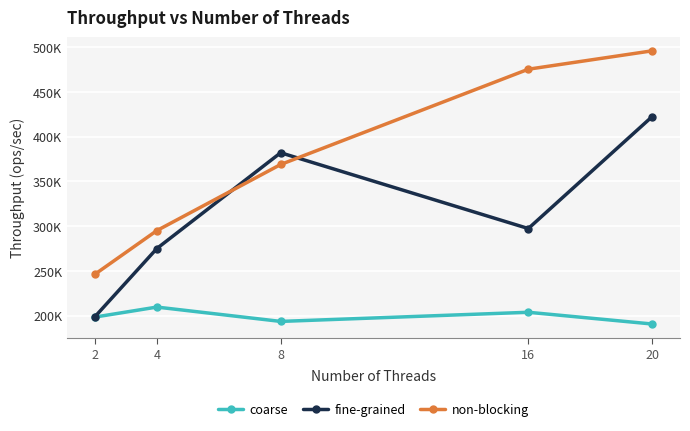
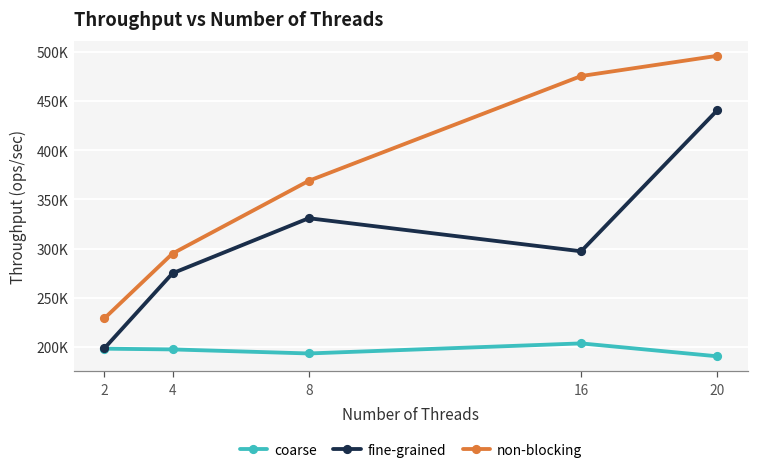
  {
    "coarse": {
-     "4": 210000,
+     "4": 200000,
      "8": 190000,
      "16": 200000,
      "20": 190000
    },
    "fine-grained": {
      "4": 270000,
-     "8": 380000,
+     "8": 330000,
      "16": 300000,
-     "20": 420000
+     "20": 440000
    },
    "non-blocking": {
-     "2": 250000,
+     "2": 230000,
      "4": 290000,
      "8": 370000,
      "16": 480000,
      "20": 500000
    }
  }
